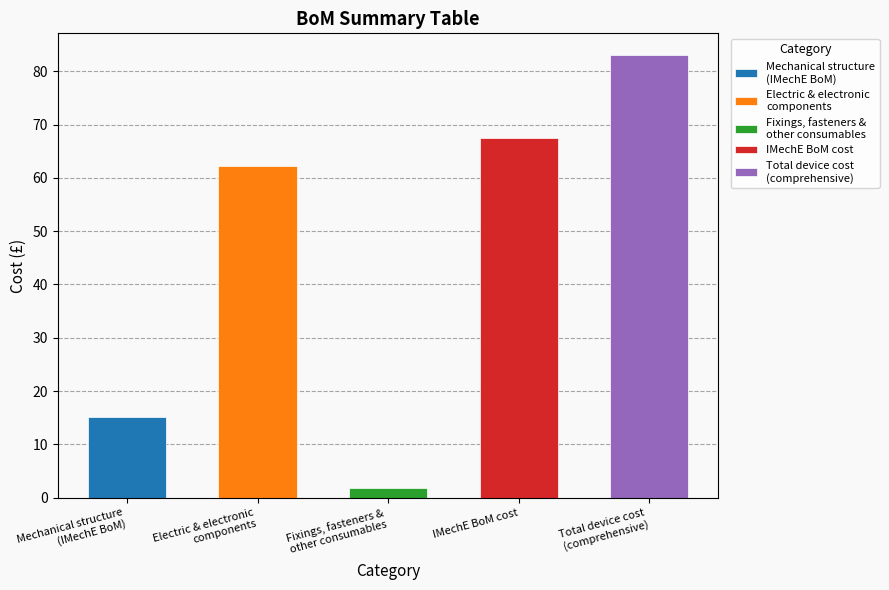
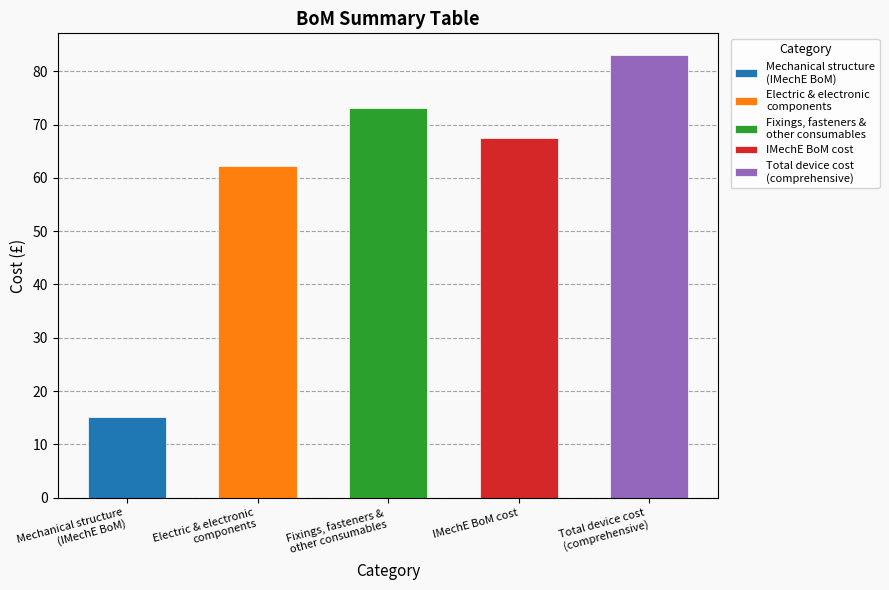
  {
    "Mechanical structure (IMechE BoM)": 15,
    "Electric & electronic components": 62,
-   "Fixings, fasteners & other consumables": 2,
+   "Fixings, fasteners & other consumables": 73,
    "IMechE BoM cost": 68,
    "Total device cost (comprehensive)": 83
  }
